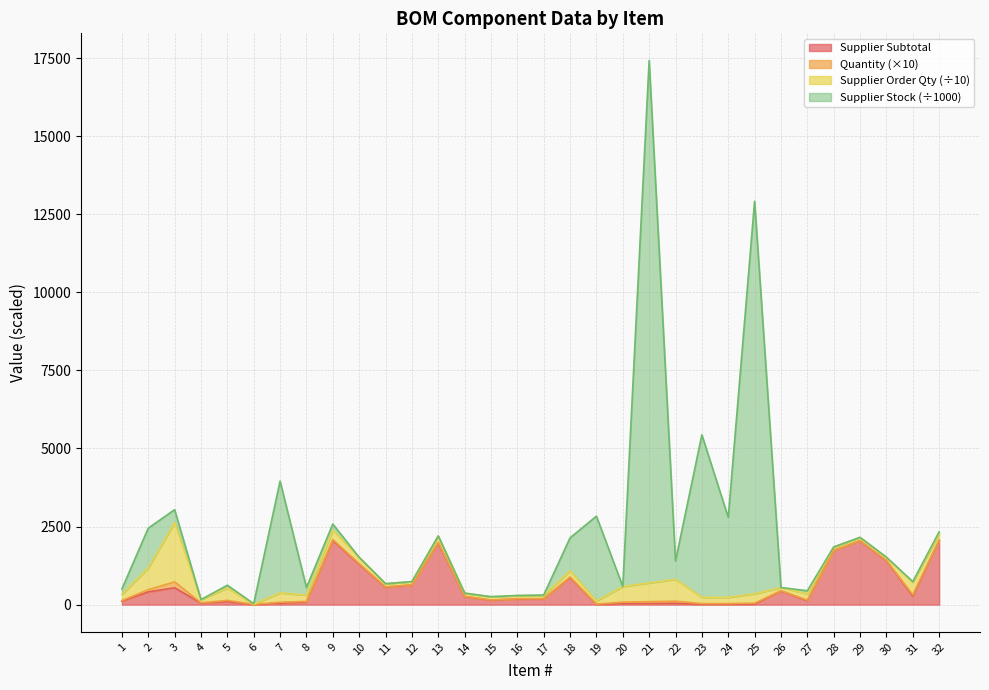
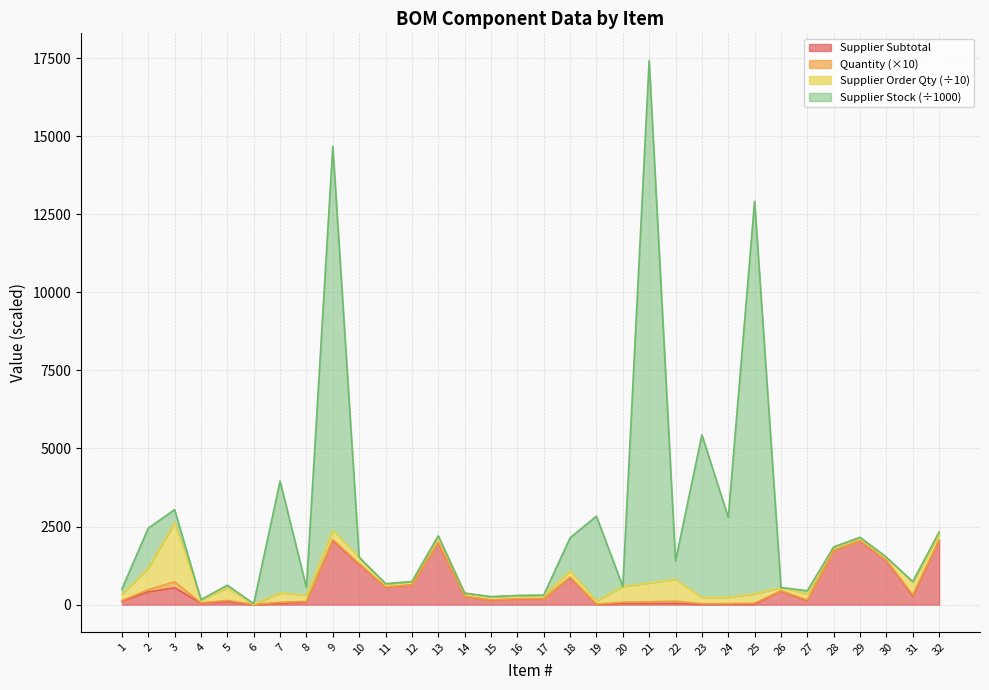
  {
    "Supplier Subtotal": {
      "3": 500
    },
    "Supplier Stock (÷1000)": {
      "1": 200,
      "2": 1300,
      "3": 400,
      "5": 100,
      "7": 3600,
      "8": 200,
-     "9": 200,
+     "9": 12300,
      "18": 1100,
      "19": 2700,
      "21": 16700,
      "22": 600,
      "23": 5200,
      "24": 2600,
      "25": 12600,
      "27": 100
    }
  }
